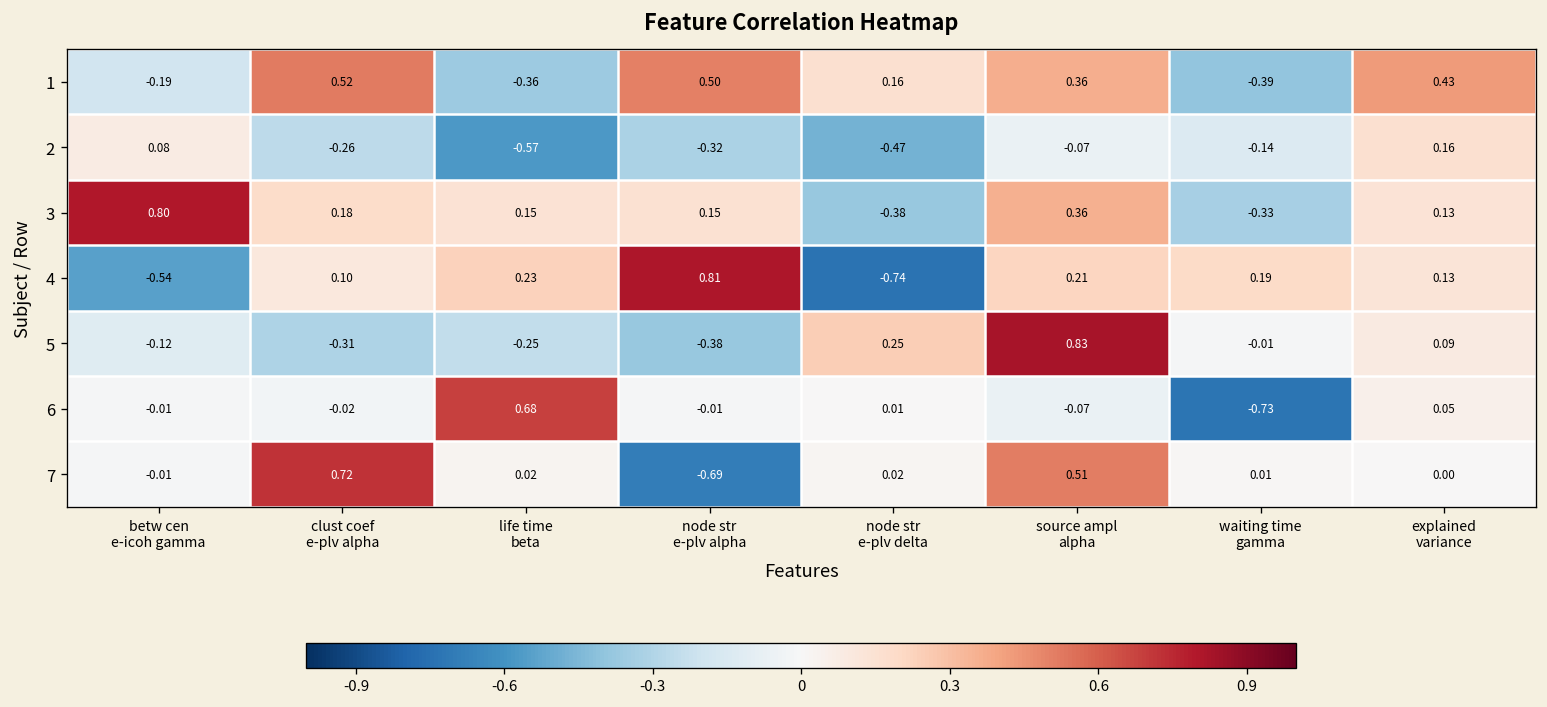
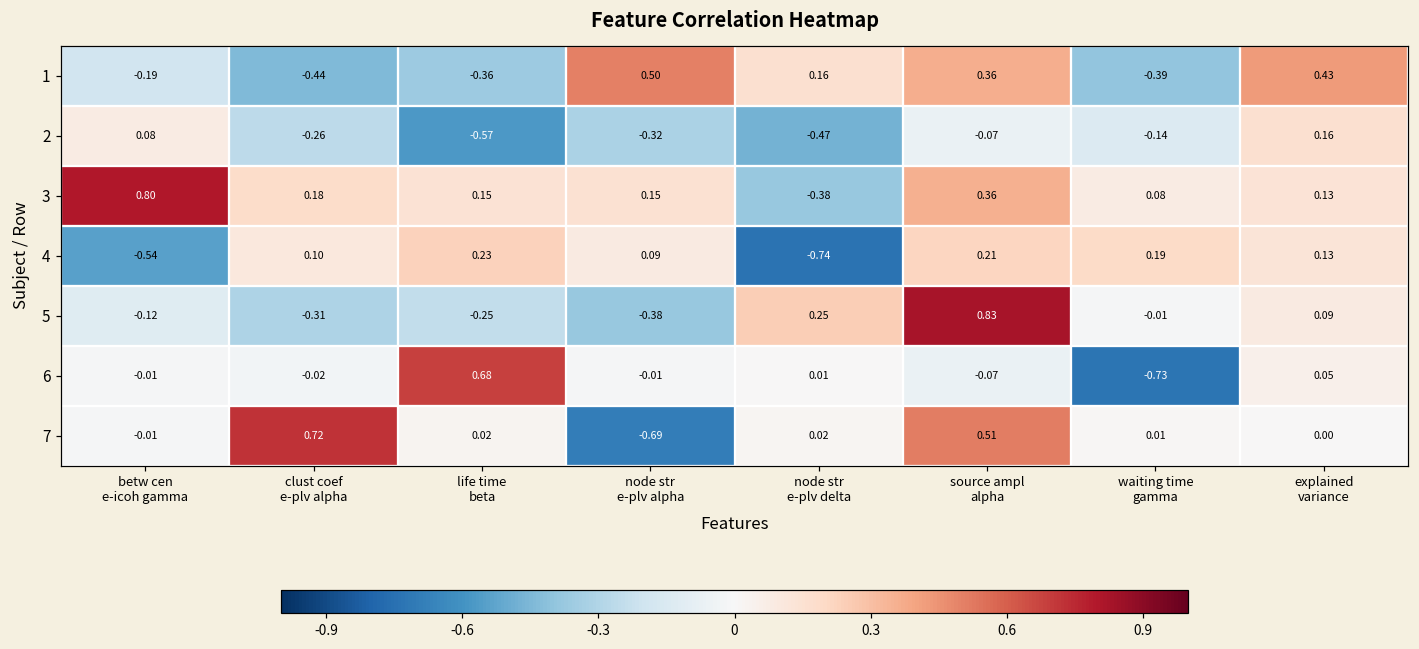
  {
    "1": {
      "betw cen e-icoh gamma": -0.19,
-     "clust coef e-plv alpha": 0.52,
+     "clust coef e-plv alpha": -0.44,
      "life time beta": -0.36,
      "node str e-plv alpha": 0.50,
      "node str e-plv delta": 0.16,
      "source ampl alpha": 0.36,
      "waiting time gamma": -0.39,
      "explained variance": 0.43
    },
    "2": {
      "betw cen e-icoh gamma": 0.08,
      "clust coef e-plv alpha": -0.26,
      "life time beta": -0.57,
      "node str e-plv alpha": -0.32,
      "node str e-plv delta": -0.47,
      "source ampl alpha": -0.07,
      "waiting time gamma": -0.14,
      "explained variance": 0.16
    },
    "3": {
      "betw cen e-icoh gamma": 0.80,
      "clust coef e-plv alpha": 0.18,
      "life time beta": 0.15,
      "node str e-plv alpha": 0.15,
      "node str e-plv delta": -0.38,
      "source ampl alpha": 0.36,
-     "waiting time gamma": -0.33,
+     "waiting time gamma": 0.08,
      "explained variance": 0.13
    },
    "4": {
      "betw cen e-icoh gamma": -0.54,
      "clust coef e-plv alpha": 0.10,
      "life time beta": 0.23,
-     "node str e-plv alpha": 0.81,
+     "node str e-plv alpha": 0.09,
      "node str e-plv delta": -0.74,
      "source ampl alpha": 0.21,
      "waiting time gamma": 0.19,
      "explained variance": 0.13
    },
    "5": {
      "betw cen e-icoh gamma": -0.12,
      "clust coef e-plv alpha": -0.31,
      "life time beta": -0.25,
      "node str e-plv alpha": -0.38,
      "node str e-plv delta": 0.25,
      "source ampl alpha": 0.83,
      "waiting time gamma": -0.01,
      "explained variance": 0.09
    },
    "6": {
      "betw cen e-icoh gamma": -0.01,
      "clust coef e-plv alpha": -0.02,
      "life time beta": 0.68,
      "node str e-plv alpha": -0.01,
      "node str e-plv delta": 0.01,
      "source ampl alpha": -0.07,
      "waiting time gamma": -0.73,
      "explained variance": 0.05
    },
    "7": {
      "betw cen e-icoh gamma": -0.01,
      "clust coef e-plv alpha": 0.72,
      "life time beta": 0.02,
      "node str e-plv alpha": -0.69,
      "node str e-plv delta": 0.02,
      "source ampl alpha": 0.51,
      "waiting time gamma": 0.01,
      "explained variance": 0.00
    }
  }
